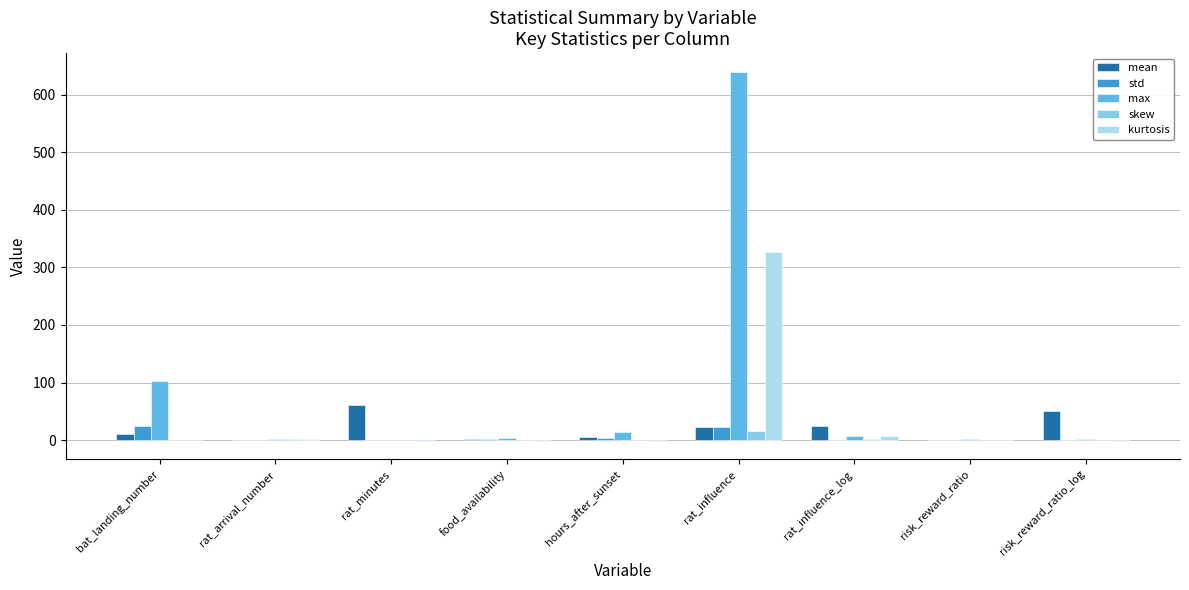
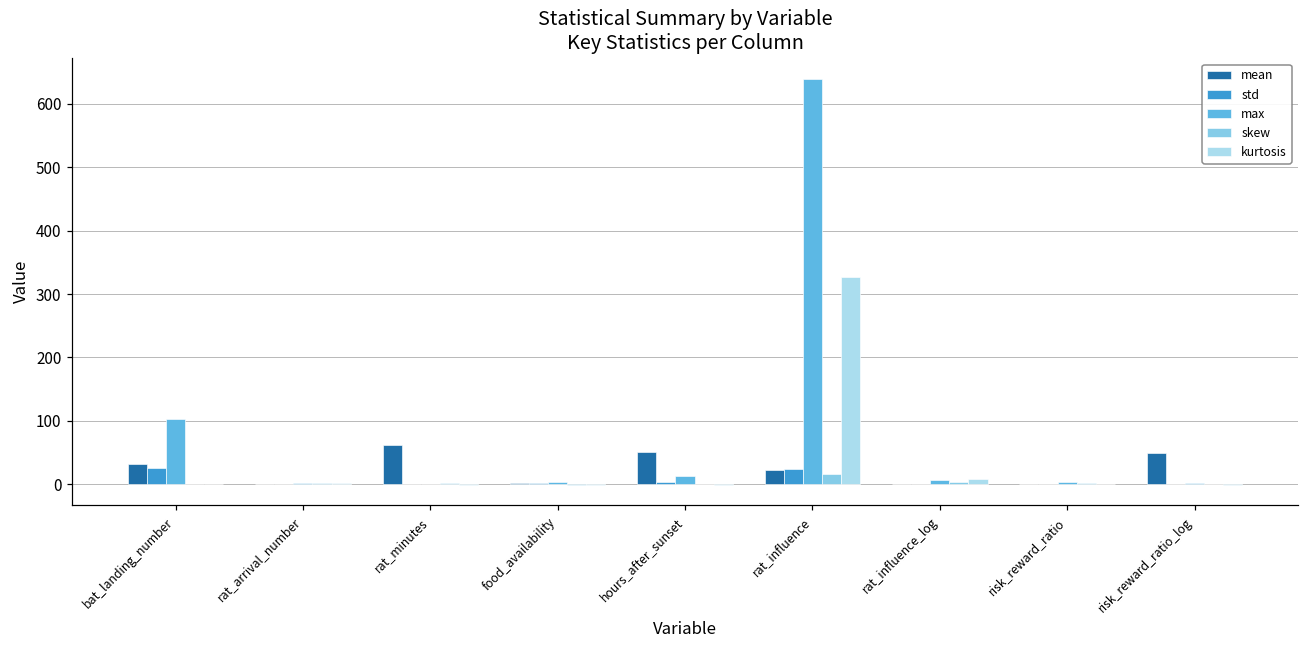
  {
    "mean": {
-     "bat_landing_number": 10,
+     "bat_landing_number": 30,
      "rat_minutes": 60,
-     "hours_after_sunset": 10,
+     "hours_after_sunset": 50,
      "rat_influence": 20,
-     "rat_influence_log": 20,
+     "rat_influence_log": 0,
      "risk_reward_ratio_log": 50
    }
  }
